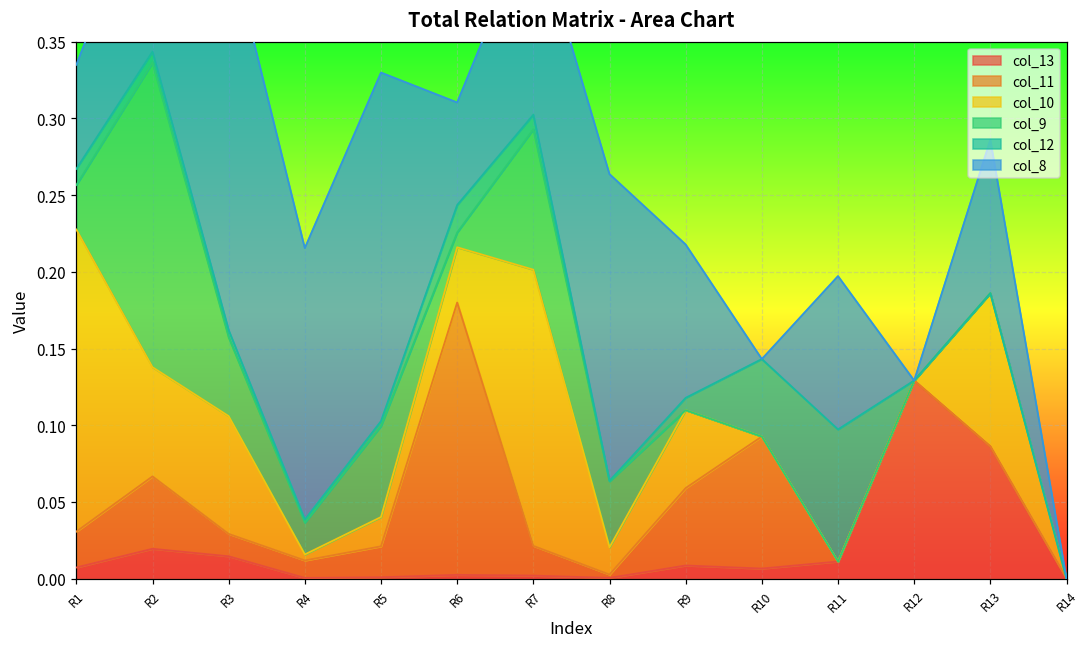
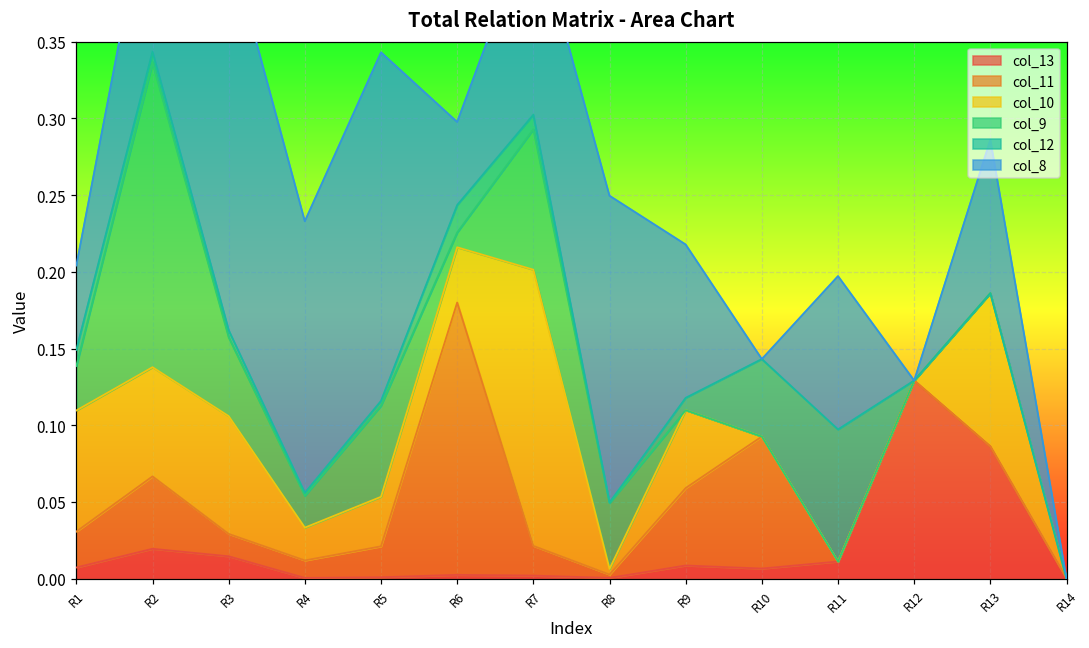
  {
    "col_10": {
-     "R1": 0.197,
+     "R1": 0.079,
      "R2": 0.071,
      "R3": 0.077,
-     "R4": 0.004,
-     "R5": 0.019,
+     "R4": 0.021,
+     "R5": 0.032,
      "R6": 0.036,
      "R7": 0.180,
-     "R8": 0.018
+     "R8": 0.004
    },
    "col_8": {
-     "R1": 0.068,
+     "R1": 0.055,
      "R4": 0.177,
      "R5": 0.227,
-     "R6": 0.067,
+     "R6": 0.054,
      "R8": 0.200,
      "R9": 0.100,
      "R11": 0.100
    }
  }
